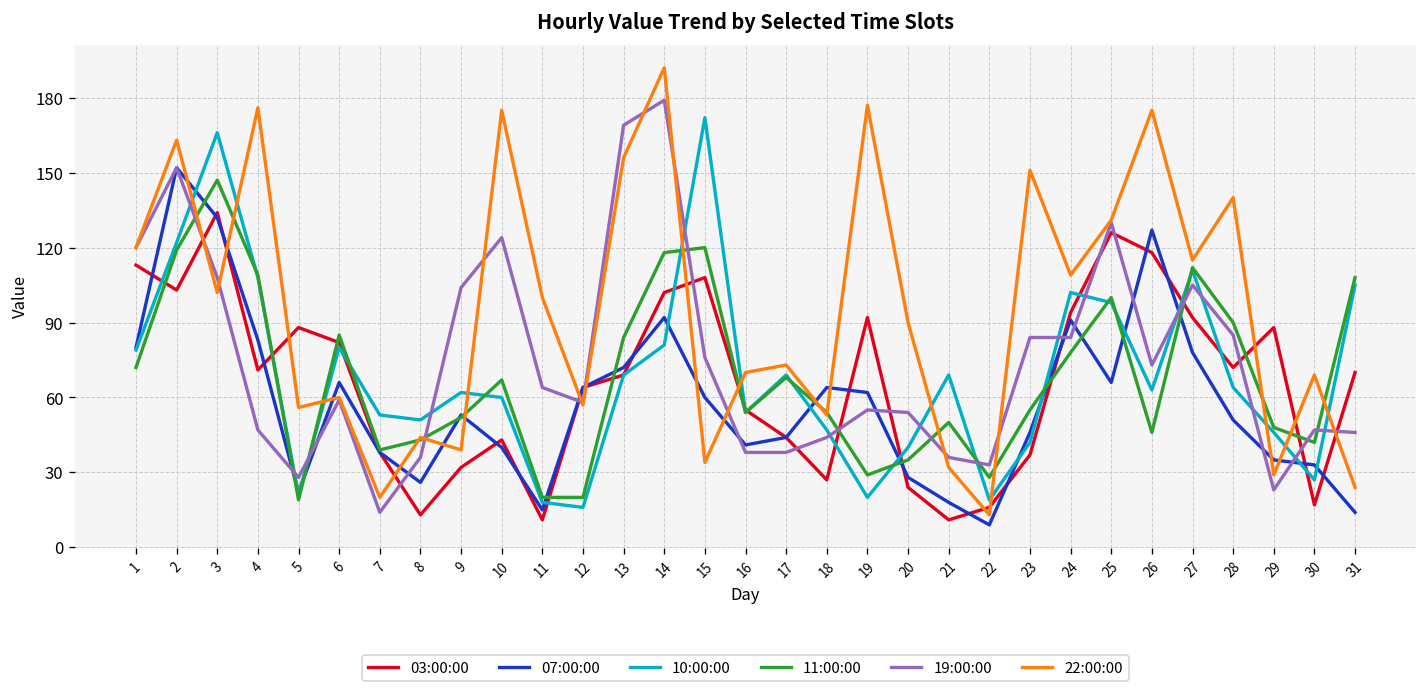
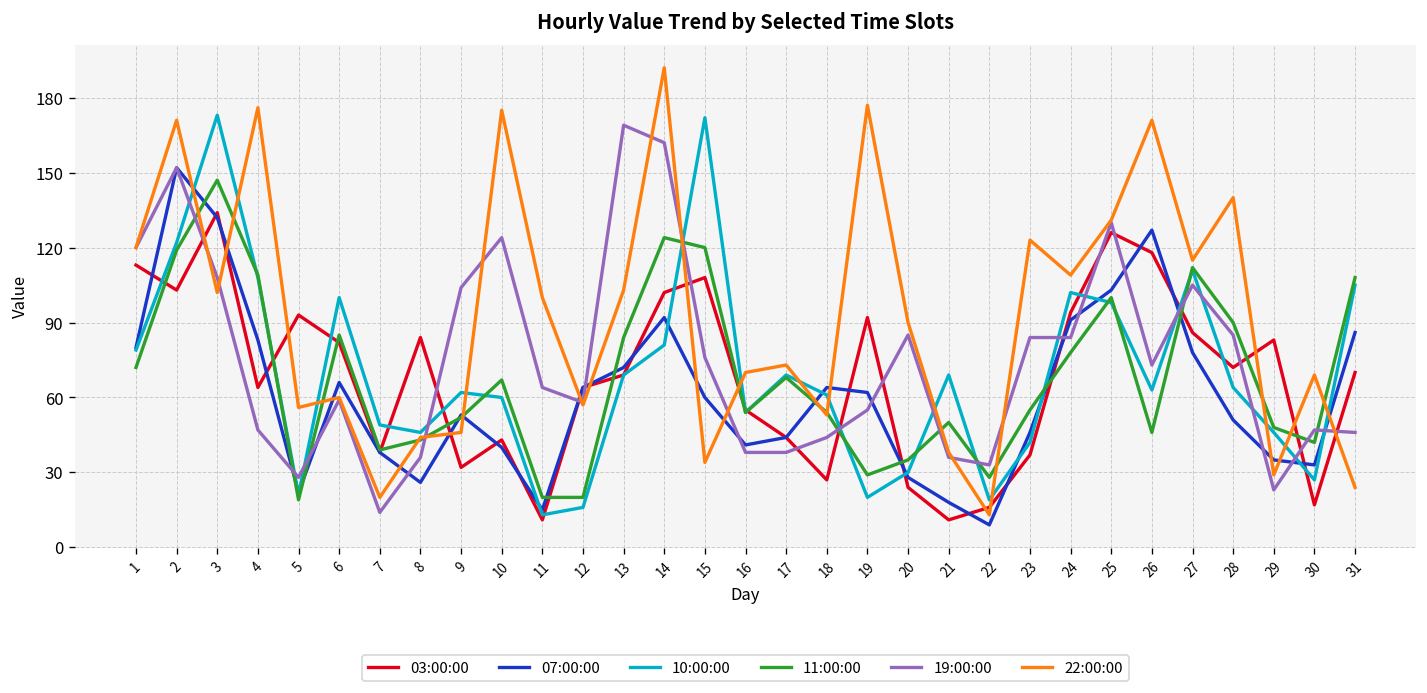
  {
    "03:00:00": {
      "1": 113,
      "2": 103,
      "3": 134,
-     "4": 71,
-     "5": 88,
+     "4": 64,
+     "5": 93,
      "6": 82,
-     "8": 13,
+     "8": 84,
      "9": 32,
      "10": 43,
      "11": 11,
      "14": 102,
      "15": 108,
      "18": 27,
      "19": 92,
      "20": 24,
      "21": 11,
      "22": 16,
      "23": 37,
      "24": 94,
      "25": 126,
      "26": 118,
-     "27": 92,
+     "27": 86,
      "28": 72,
-     "29": 88,
+     "29": 83,
      "30": 17,
      "31": 70
    },
    "07:00:00": {
      "3": 132,
      "4": 83,
      "6": 66,
      "8": 26,
      "10": 40,
      "11": 15,
      "13": 72,
      "14": 92,
      "15": 60,
      "16": 41,
      "18": 64,
      "19": 62,
      "20": 28,
      "21": 18,
      "22": 9,
      "23": 46,
      "24": 91,
-     "25": 66,
+     "25": 103,
      "26": 127,
      "27": 78,
      "28": 51,
      "29": 35,
      "30": 33,
-     "31": 14
+     "31": 86
    },
    "10:00:00": {
      "2": 122,
-     "3": 166,
-     "6": 80,
-     "7": 53,
-     "8": 51,
+     "3": 173,
+     "6": 100,
+     "7": 49,
+     "8": 46,
      "9": 62,
      "10": 60,
-     "11": 18,
+     "11": 13,
      "12": 16,
      "14": 81,
      "15": 172,
-     "18": 47,
+     "18": 61,
      "19": 20,
-     "20": 40,
+     "20": 30,
      "21": 69,
      "22": 19,
      "23": 42,
      "24": 102,
      "25": 98,
      "26": 63,
      "28": 64,
      "29": 46,
      "30": 27,
      "31": 105
    },
    "11:00:00": {
      "1": 72,
      "2": 119,
      "3": 147,
      "5": 19,
      "6": 85,
      "10": 67,
      "11": 20,
      "12": 20,
      "13": 84,
-     "14": 118,
+     "14": 124,
      "15": 120,
      "19": 29,
      "20": 35,
      "21": 50,
      "22": 28,
      "23": 55,
      "24": 78,
      "25": 100,
      "26": 46,
      "28": 90,
      "29": 48,
      "30": 42,
      "31": 108
    },
    "19:00:00": {
      "3": 108,
      "4": 47,
      "5": 28,
      "7": 14,
      "8": 36,
      "9": 104,
      "10": 124,
      "11": 64,
      "13": 169,
-     "14": 179,
+     "14": 162,
      "15": 76,
      "16": 38,
      "17": 38,
      "18": 44,
      "19": 55,
-     "20": 54,
+     "20": 85,
      "21": 36,
      "22": 33,
      "23": 84,
      "24": 84,
      "26": 73,
      "27": 105,
      "28": 85,
      "29": 23,
      "30": 47,
      "31": 46
    },
    "22:00:00": {
-     "2": 163,
+     "2": 171,
      "3": 102,
      "4": 176,
      "5": 56,
      "7": 20,
-     "9": 39,
+     "9": 46,
      "10": 175,
      "11": 100,
-     "13": 156,
+     "13": 103,
      "14": 192,
      "15": 34,
      "16": 70,
      "17": 73,
      "19": 177,
      "20": 90,
-     "21": 32,
+     "21": 38,
      "22": 13,
-     "23": 151,
+     "23": 123,
      "24": 109,
-     "26": 175,
+     "26": 171,
      "27": 115,
      "28": 140,
      "29": 29,
      "30": 69,
      "31": 24
    }
  }
